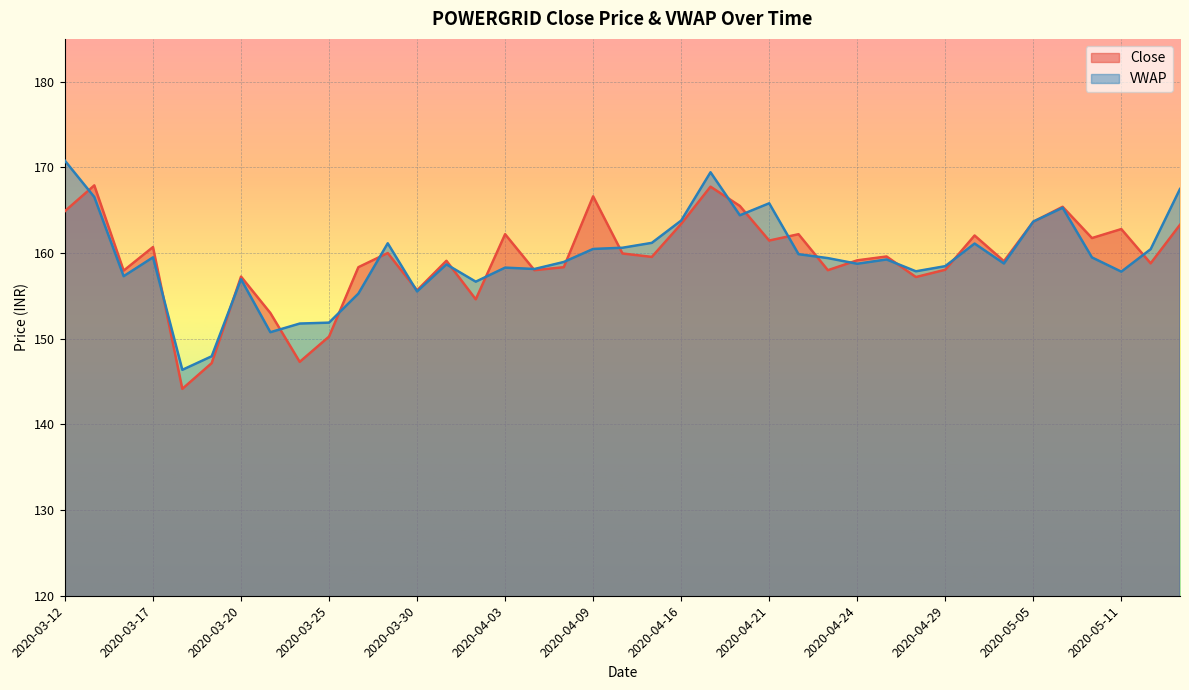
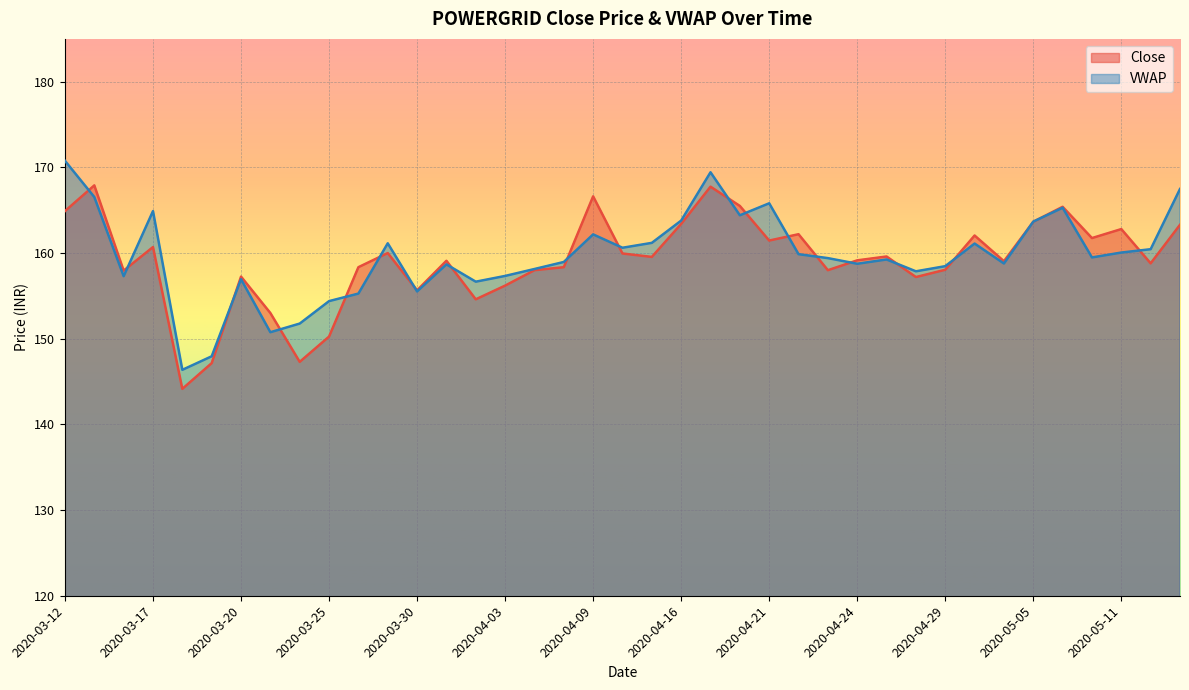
  {
    "Close": {
      "2020-03-12": 165,
      "2020-03-17": 161,
      "2020-03-20": 157,
      "2020-03-25": 150,
-     "2020-04-03": 162,
+     "2020-04-03": 156,
      "2020-04-09": 167,
      "2020-04-16": 163,
      "2020-04-21": 161,
      "2020-04-24": 159,
      "2020-04-29": 158,
      "2020-05-11": 163
    },
    "VWAP": {
      "2020-03-12": 171,
-     "2020-03-17": 160,
+     "2020-03-17": 165,
      "2020-03-20": 157,
-     "2020-03-25": 152,
-     "2020-04-03": 158,
-     "2020-04-09": 160,
+     "2020-03-25": 154,
+     "2020-04-03": 157,
+     "2020-04-09": 162,
      "2020-04-16": 164,
      "2020-04-21": 166,
      "2020-04-24": 159,
      "2020-04-29": 158,
-     "2020-05-11": 158
+     "2020-05-11": 160
    }
  }
